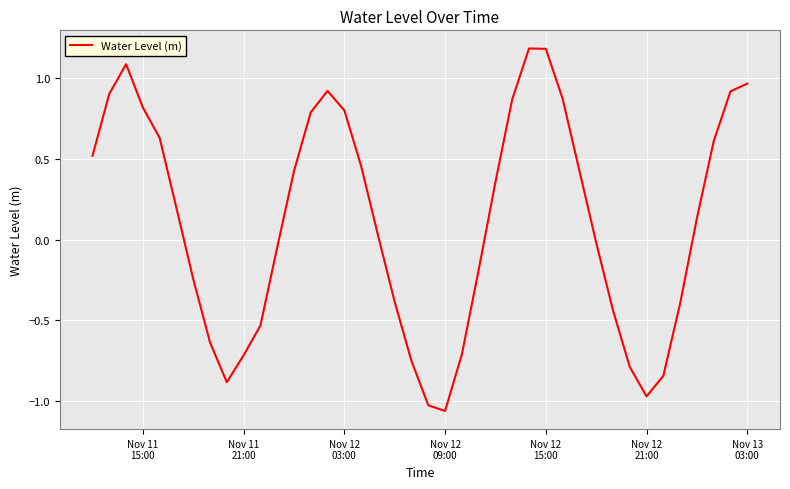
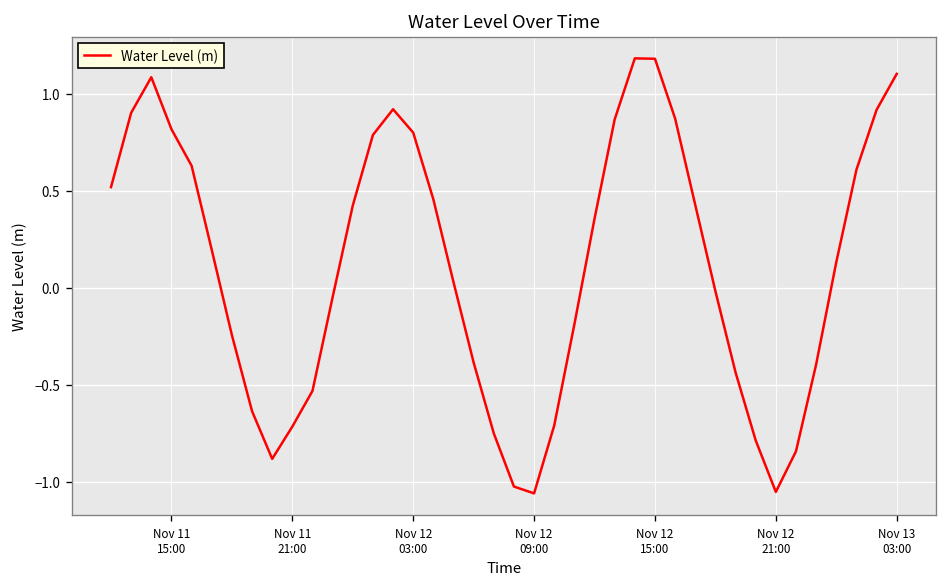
  {
    "Nov 11 15:00": 0.82,
    "Nov 11 21:00": -0.72,
    "Nov 12 03:00": 0.80,
    "Nov 12 09:00": -1.06,
    "Nov 12 15:00": 1.18,
-   "Nov 12 21:00": -0.97,
-   "Nov 13 03:00": 0.97
+   "Nov 12 21:00": -1.05,
+   "Nov 13 03:00": 1.10
  }
